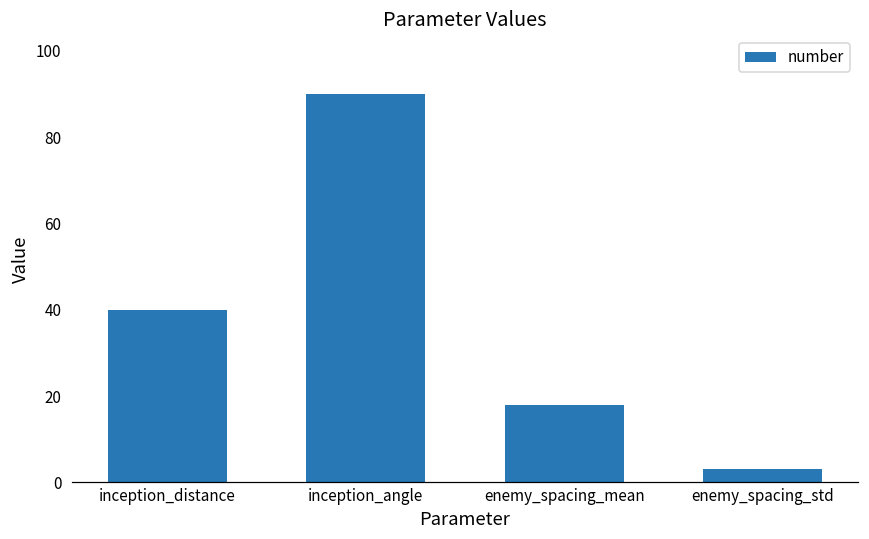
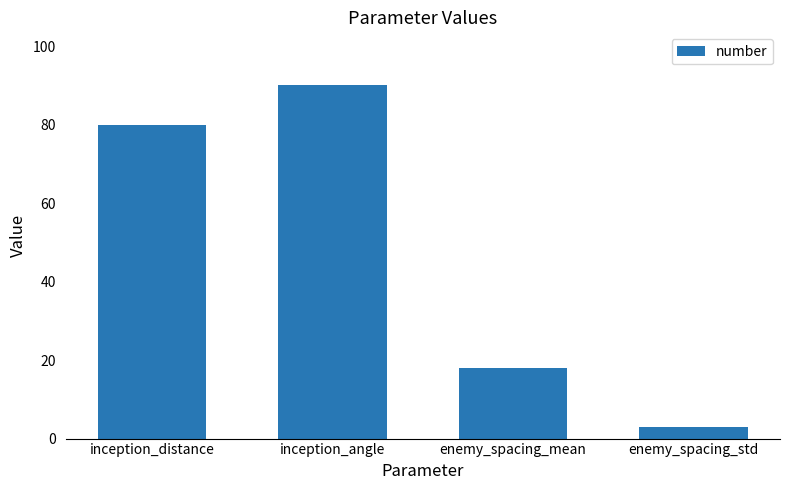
  {
-   "inception_distance": 40,
+   "inception_distance": 80,
    "inception_angle": 90,
    "enemy_spacing_mean": 18,
    "enemy_spacing_std": 3
  }
